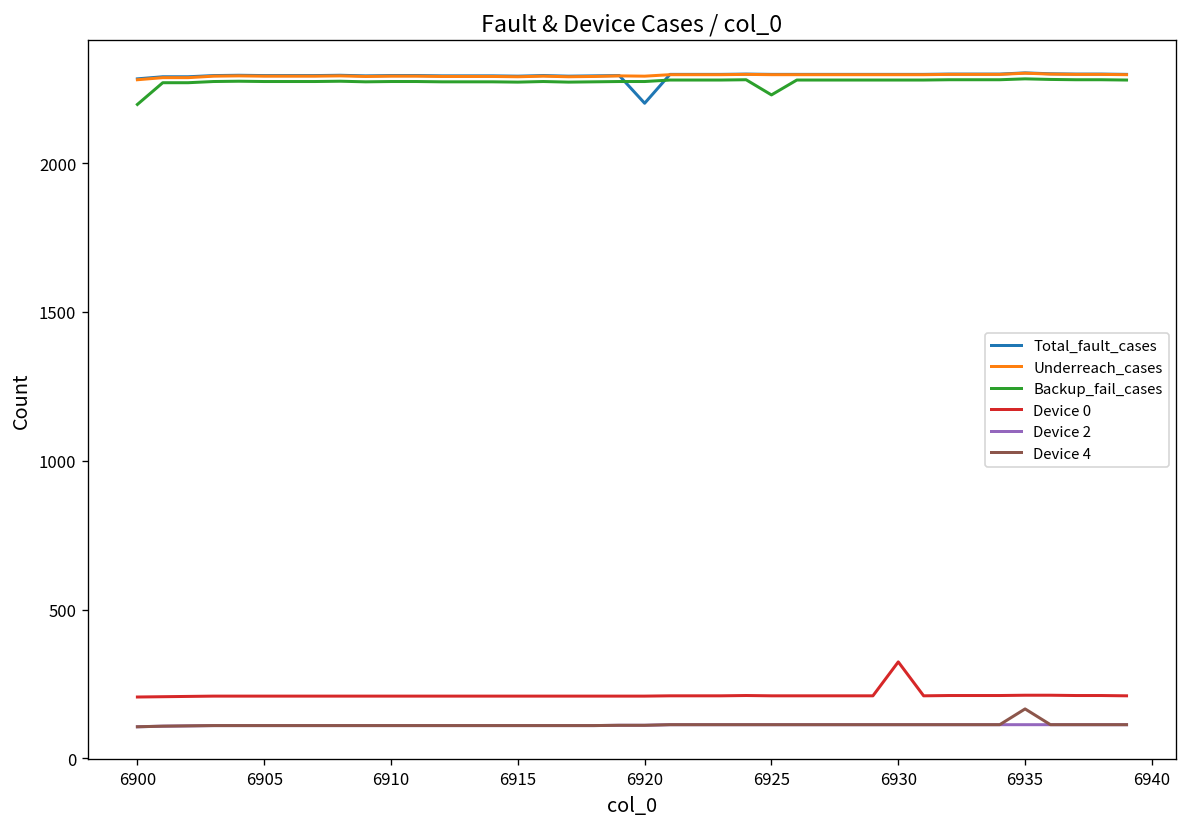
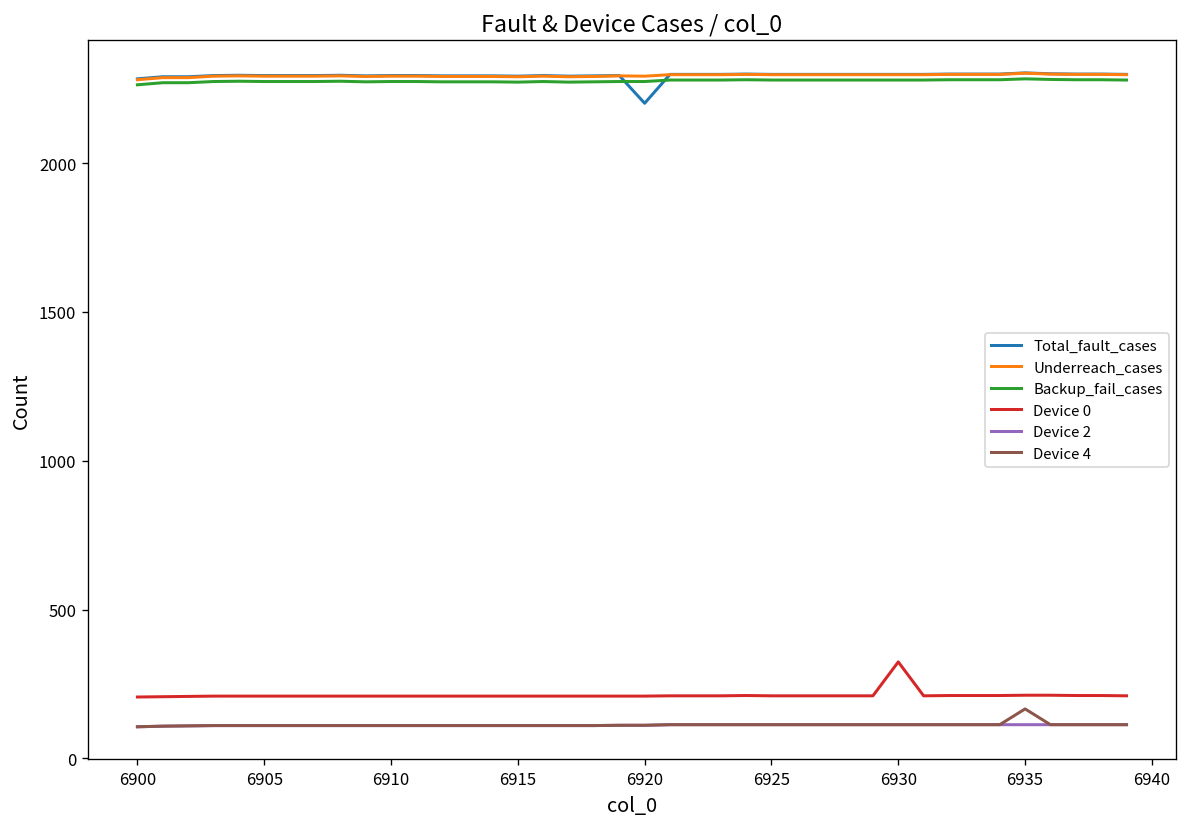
  {
    "Total_fault_cases": {
      "6920": 2200
    },
    "Underreach_cases": {
      "6920": 2290
    },
    "Backup_fail_cases": {
-     "6900": 2200,
+     "6900": 2260,
      "6905": 2270,
      "6910": 2270,
      "6915": 2270,
      "6920": 2270,
-     "6925": 2230,
+     "6925": 2280,
      "6930": 2280,
      "6935": 2280
    },
    "Device 0": {
      "6900": 210,
      "6905": 210,
      "6910": 210,
      "6915": 210,
      "6920": 210,
      "6925": 210,
      "6930": 320,
      "6935": 210
    },
    "Device 2": {
      "6935": 110
    },
    "Device 4": {
      "6935": 170
    }
  }
